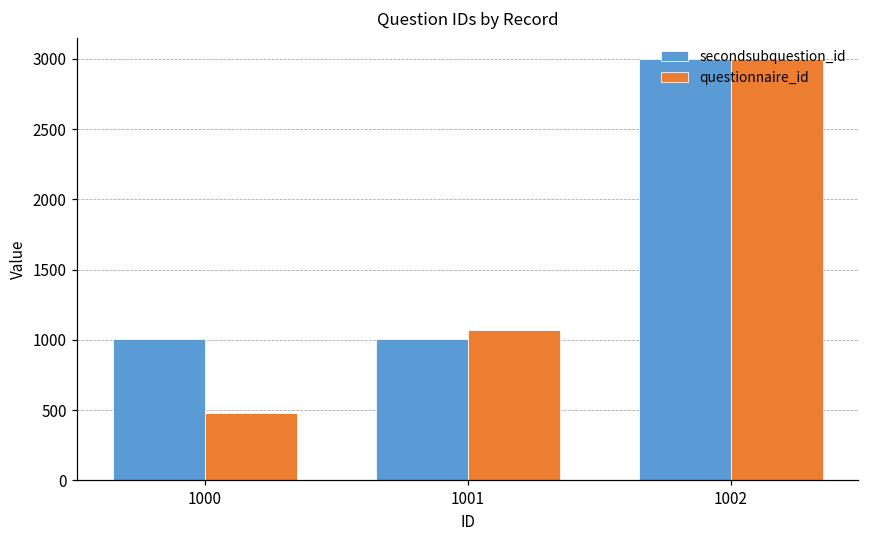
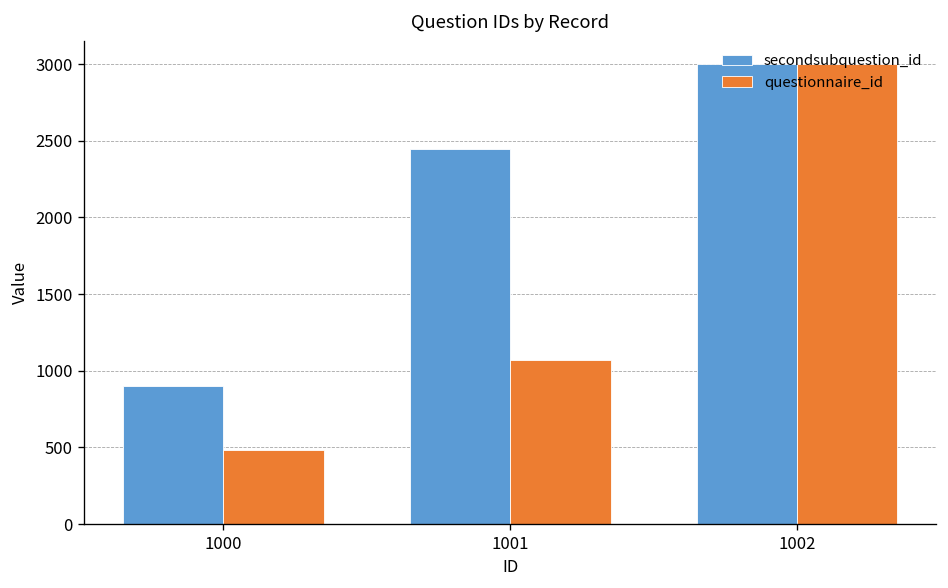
  {
    "secondsubquestion_id": {
-     "1000": 1000,
-     "1001": 1000,
+     "1000": 900,
+     "1001": 2440,
      "1002": 3000
    },
    "questionnaire_id": {
      "1000": 480,
      "1001": 1070,
      "1002": 3000
    }
  }
